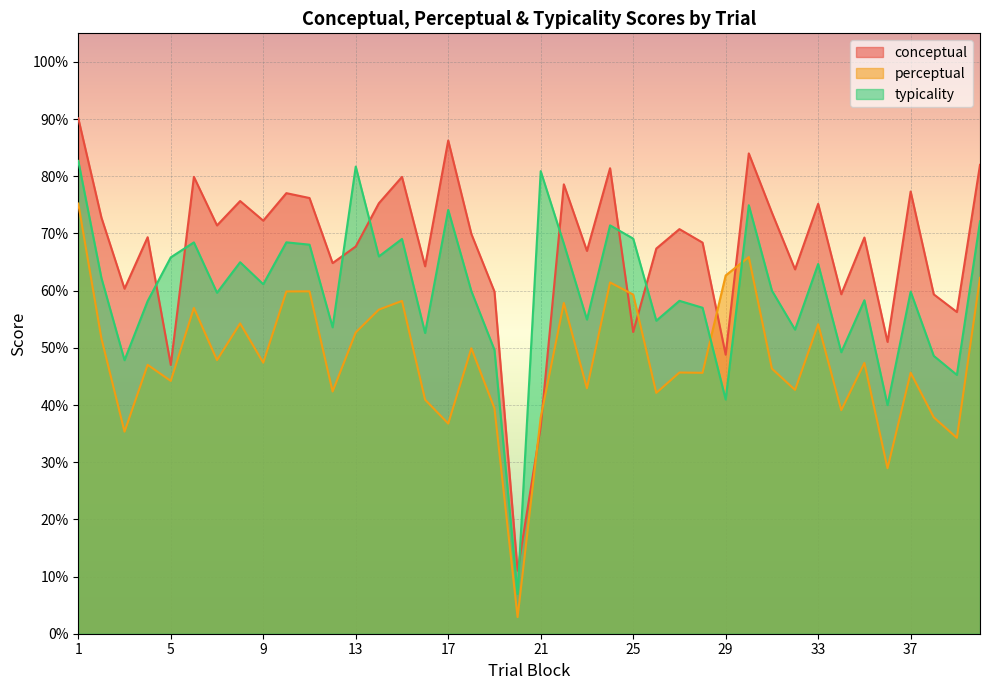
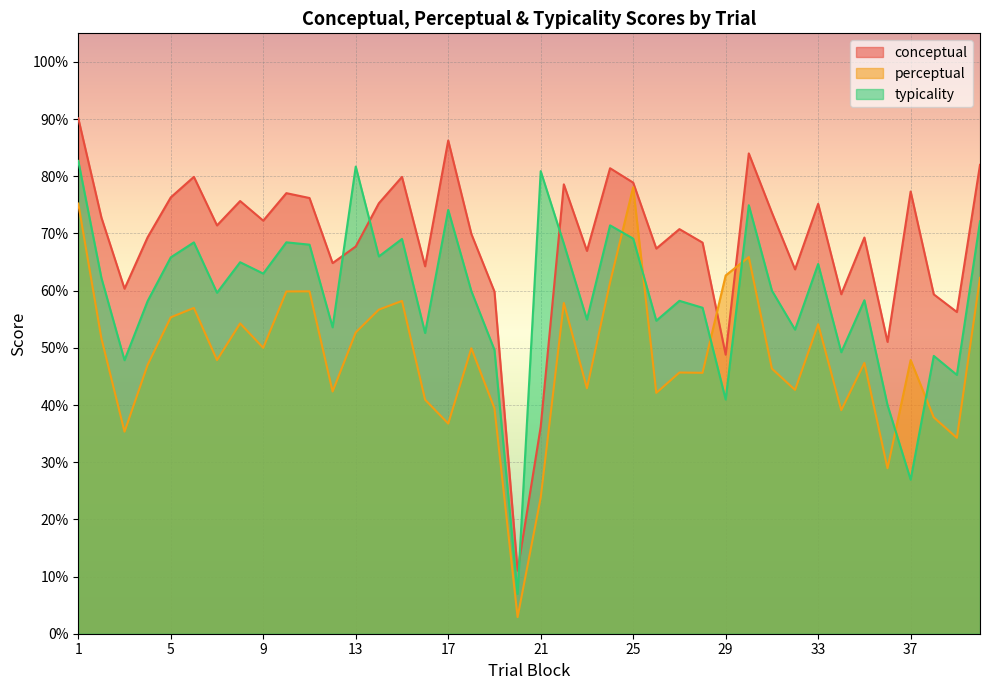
  {
    "conceptual": {
      "1": "90%",
-     "5": "47%",
+     "5": "76%",
      "9": "72%",
      "13": "68%",
      "17": "86%",
      "21": "36%",
-     "25": "53%",
+     "25": "79%",
      "29": "49%",
      "33": "75%",
      "37": "77%"
    },
    "perceptual": {
      "1": "75%",
-     "5": "44%",
-     "9": "47%",
+     "5": "55%",
+     "9": "50%",
      "13": "53%",
      "17": "37%",
-     "21": "38%",
-     "25": "59%",
+     "21": "24%",
+     "25": "78%",
      "29": "63%",
      "33": "54%",
-     "37": "46%"
+     "37": "48%"
    },
    "typicality": {
      "1": "83%",
      "5": "66%",
-     "9": "61%",
+     "9": "63%",
      "13": "82%",
      "17": "74%",
      "21": "81%",
      "25": "69%",
      "29": "41%",
      "33": "65%",
-     "37": "60%"
+     "37": "27%"
    }
  }
